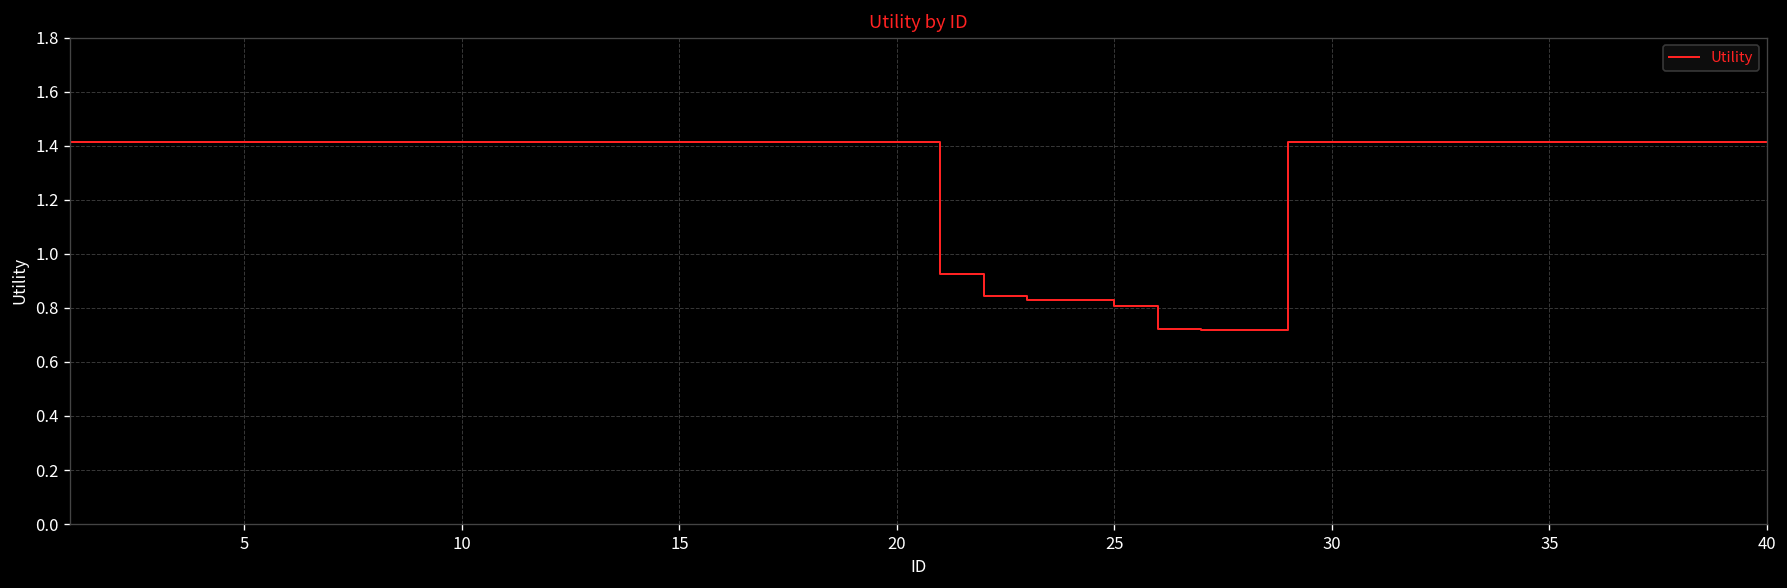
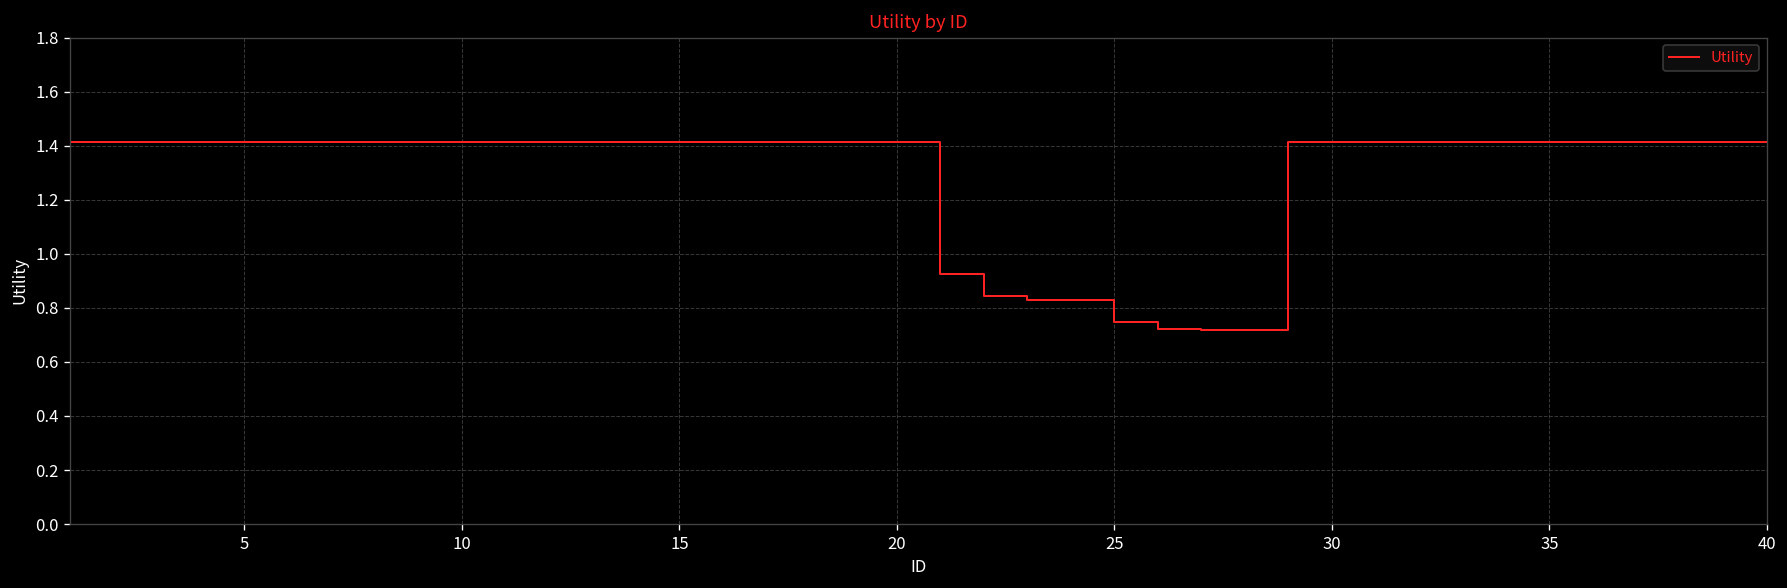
  {
    "5": 1.41,
    "10": 1.41,
    "15": 1.41,
    "20": 1.41,
-   "25": 0.81,
+   "25": 0.75,
    "30": 1.41,
    "35": 1.41,
    "40": 1.41
  }
